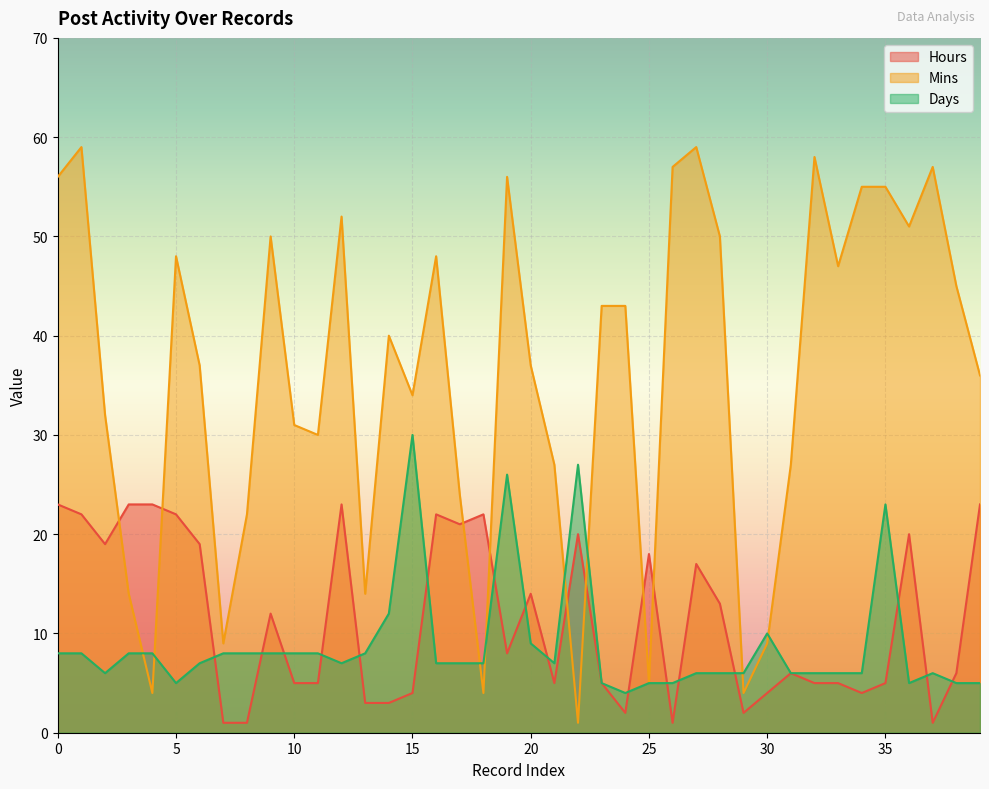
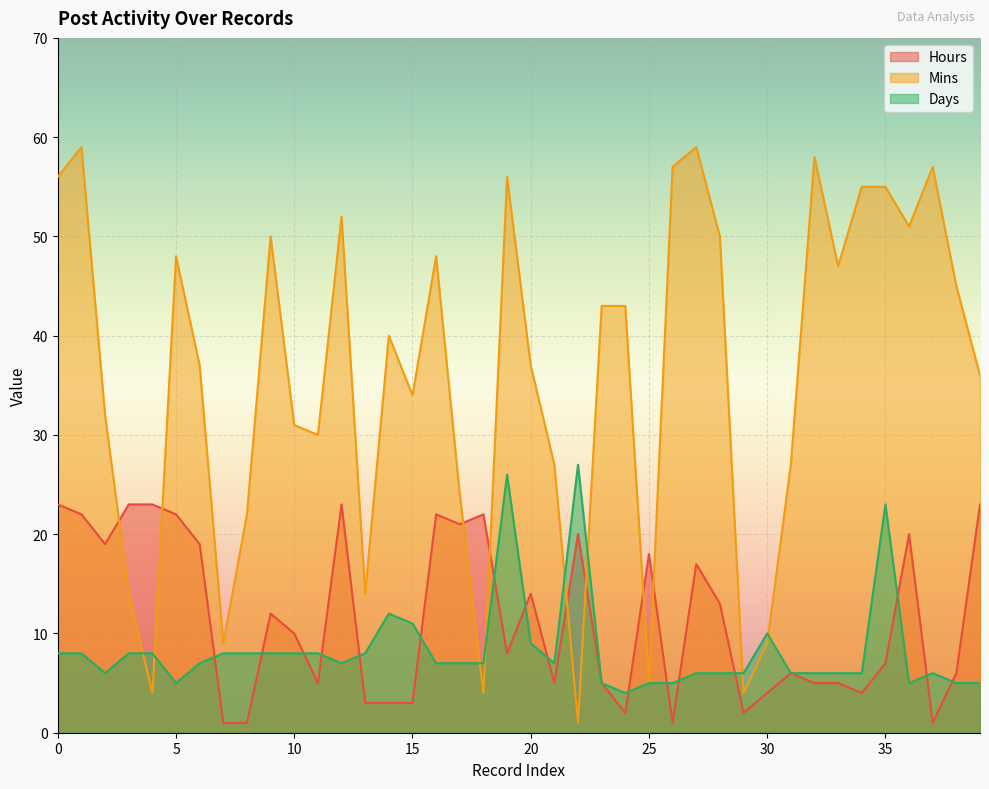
  {
    "Hours": {
      "0": 23,
      "5": 22,
-     "10": 5,
-     "15": 4,
+     "10": 10,
+     "15": 3,
      "20": 14,
      "25": 18,
      "30": 4,
-     "35": 5
+     "35": 7
    },
    "Mins": {
      "0": 56,
      "5": 48,
      "10": 31,
      "15": 34,
      "20": 37,
      "30": 9,
      "35": 55
    },
    "Days": {
      "0": 8,
      "5": 5,
      "10": 8,
-     "15": 30,
+     "15": 11,
      "20": 9,
      "30": 10,
      "35": 23
    }
  }
